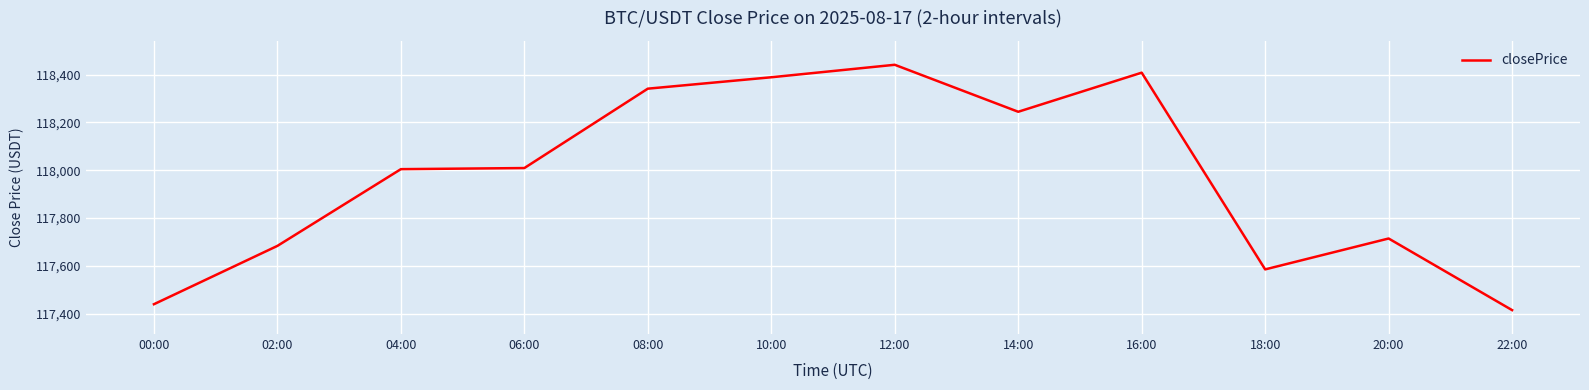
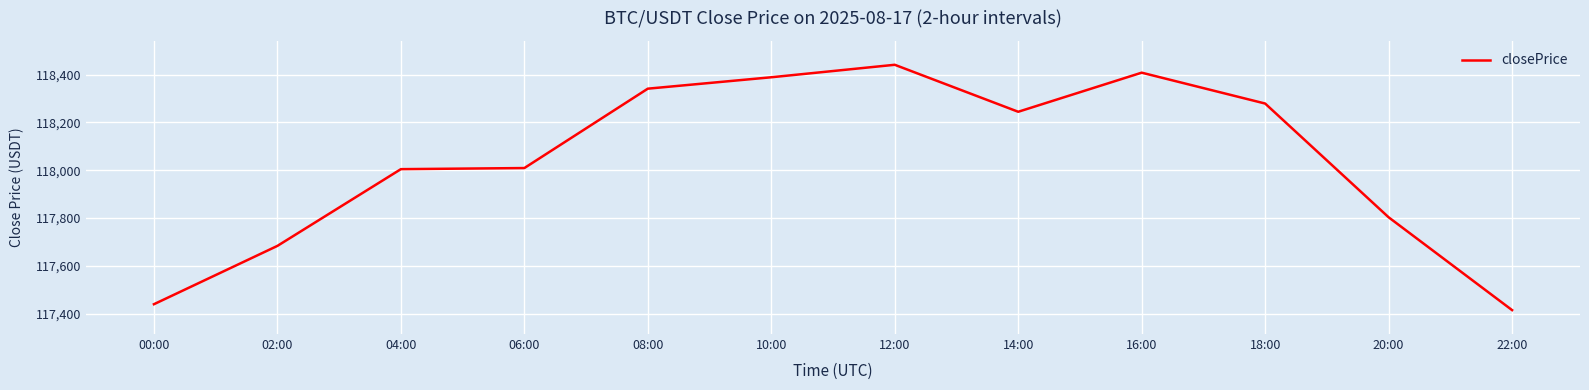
  {
    "00:00": "117,440",
    "02:00": "117,680",
    "04:00": "118,000",
    "06:00": "118,010",
    "08:00": "118,340",
    "10:00": "118,390",
    "12:00": "118,440",
    "14:00": "118,240",
    "16:00": "118,410",
-   "18:00": "117,590",
-   "20:00": "117,710",
+   "18:00": "118,280",
+   "20:00": "117,800",
    "22:00": "117,410"
  }
